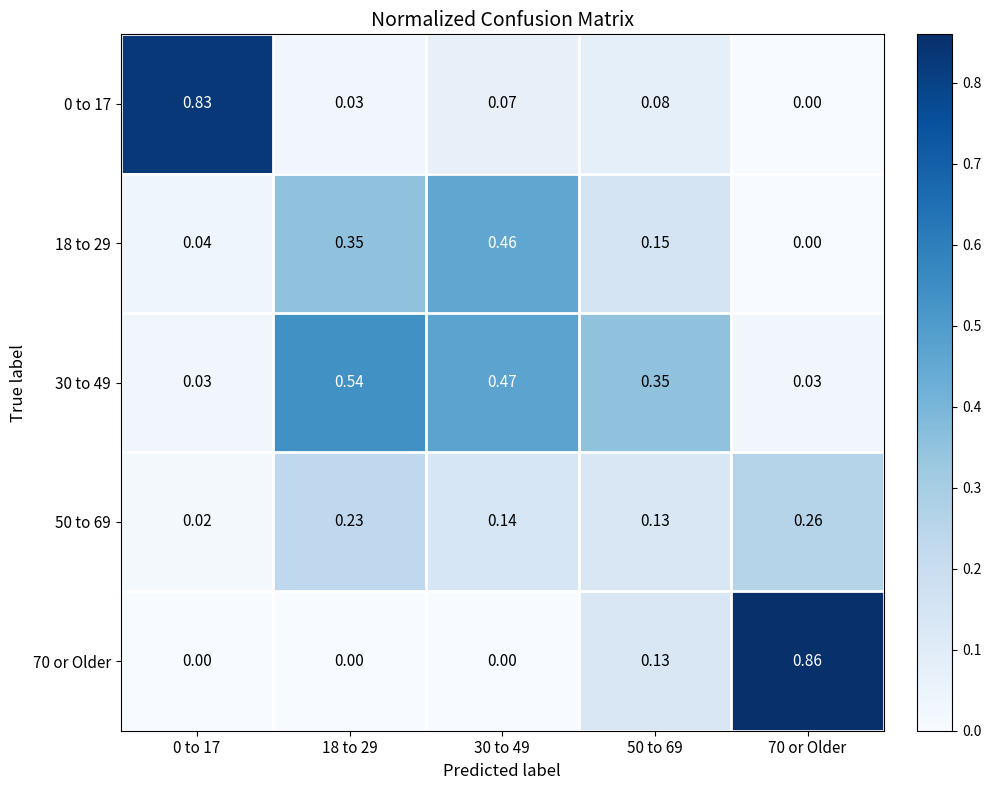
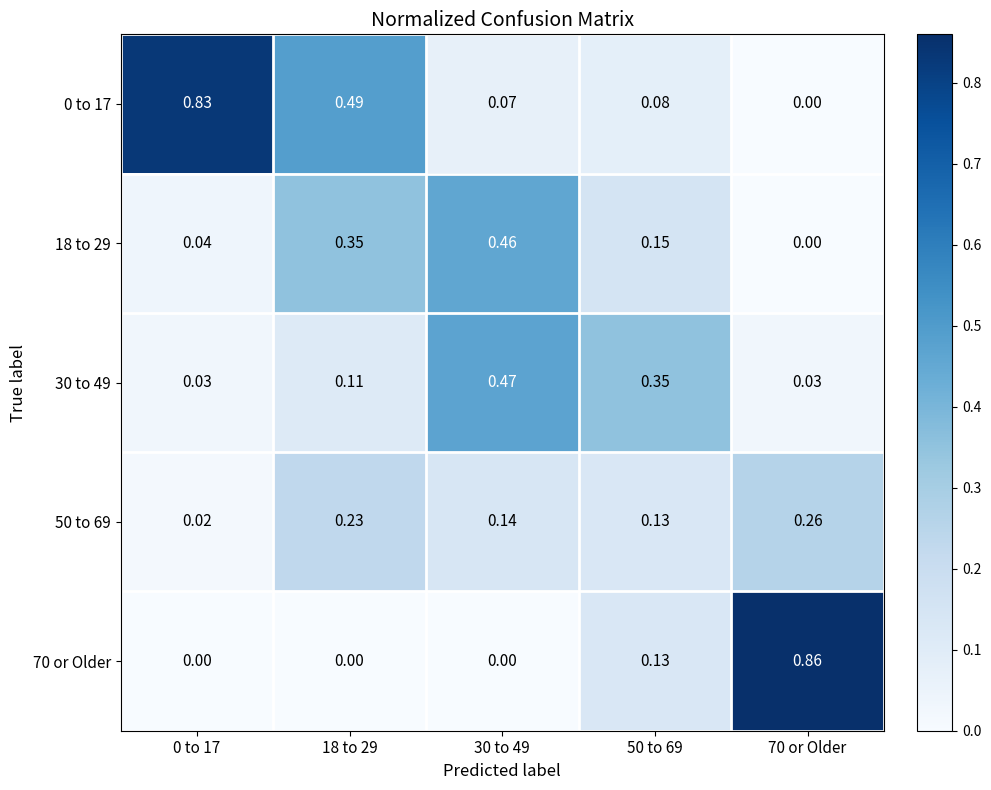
  {
    "0 to 17": {
      "0 to 17": 0.83,
-     "18 to 29": 0.03,
+     "18 to 29": 0.49,
      "30 to 49": 0.07,
      "50 to 69": 0.08,
      "70 or Older": 0.00
    },
    "18 to 29": {
      "0 to 17": 0.04,
      "18 to 29": 0.35,
      "30 to 49": 0.46,
      "50 to 69": 0.15,
      "70 or Older": 0.00
    },
    "30 to 49": {
      "0 to 17": 0.03,
-     "18 to 29": 0.54,
+     "18 to 29": 0.11,
      "30 to 49": 0.47,
      "50 to 69": 0.35,
      "70 or Older": 0.03
    },
    "50 to 69": {
      "0 to 17": 0.02,
      "18 to 29": 0.23,
      "30 to 49": 0.14,
      "50 to 69": 0.13,
      "70 or Older": 0.26
    },
    "70 or Older": {
      "0 to 17": 0.00,
      "18 to 29": 0.00,
      "30 to 49": 0.00,
      "50 to 69": 0.13,
      "70 or Older": 0.86
    }
  }
